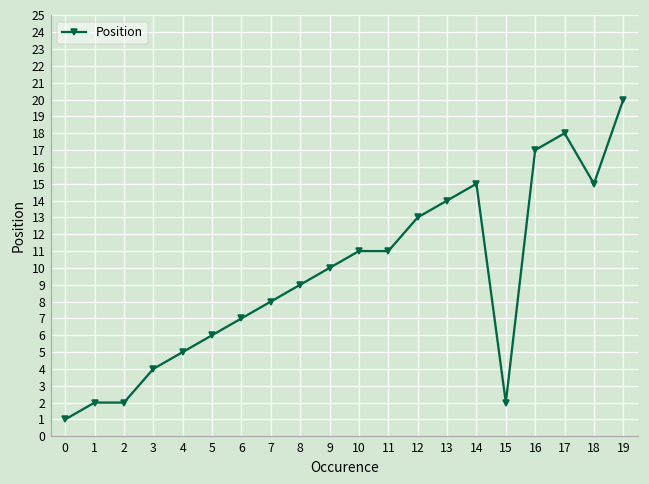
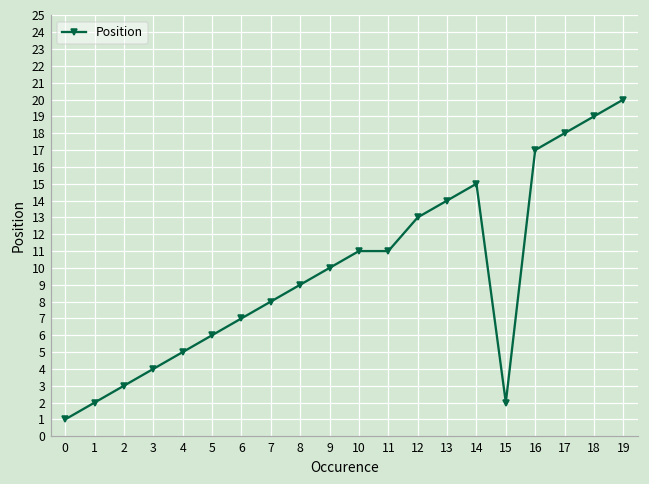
  {
    "0": 1,
    "1": 2,
-   "2": 2,
+   "2": 3,
    "3": 4,
    "4": 5,
    "5": 6,
    "6": 7,
    "7": 8,
    "8": 9,
    "9": 10,
    "10": 11,
    "11": 11,
    "12": 13,
    "13": 14,
    "14": 15,
    "15": 2,
    "16": 17,
    "17": 18,
-   "18": 15,
+   "18": 19,
    "19": 20
  }
